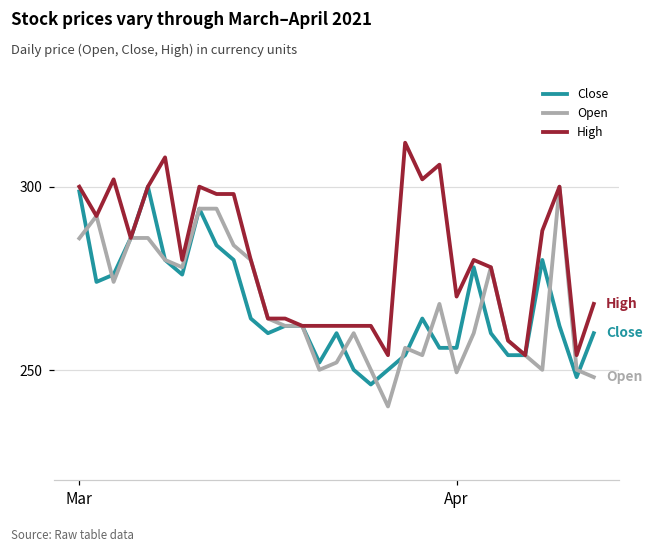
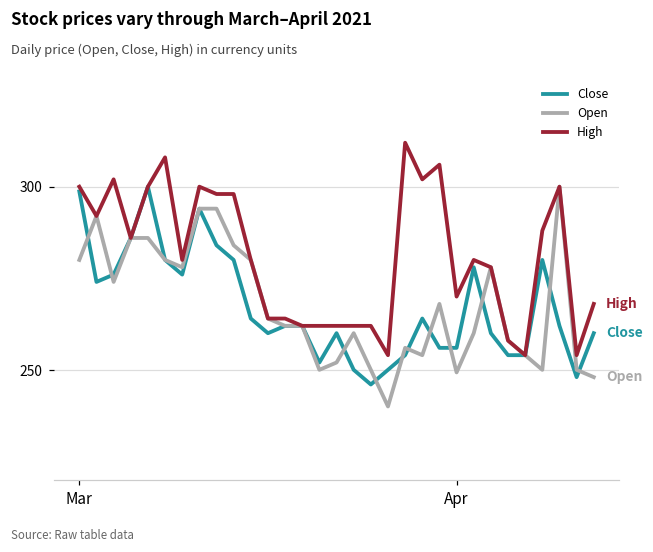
  {
    "Close": {
      "Mar": 299,
      "Apr": 256
    },
    "Open": {
-     "Mar": 286,
+     "Mar": 280,
      "Apr": 249
    },
    "High": {
      "Mar": 300,
      "Apr": 270
    }
  }
